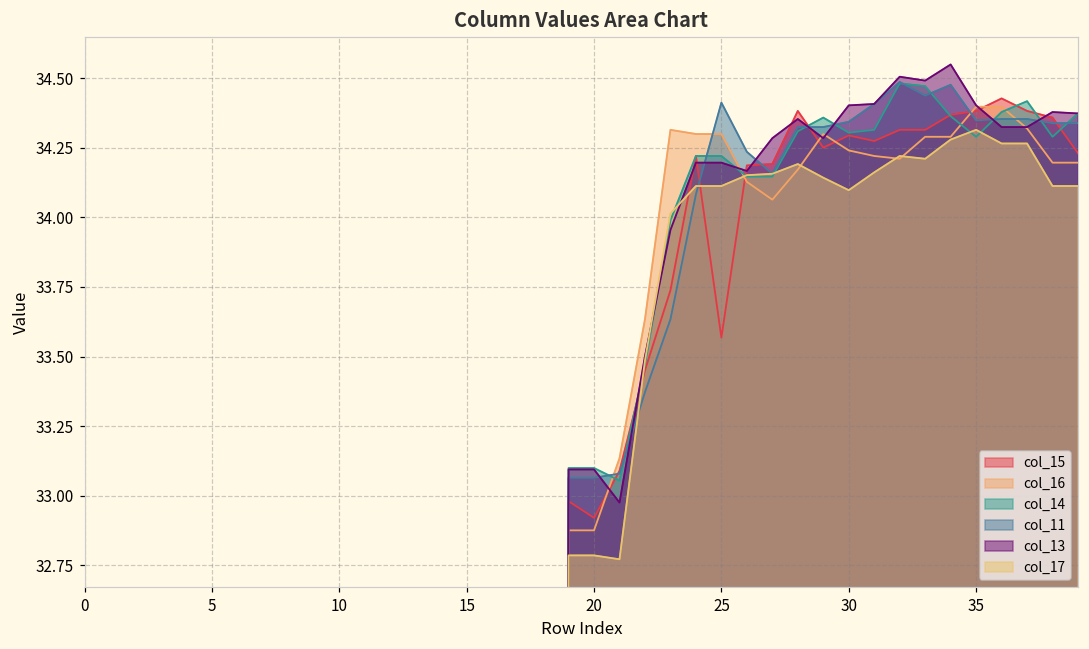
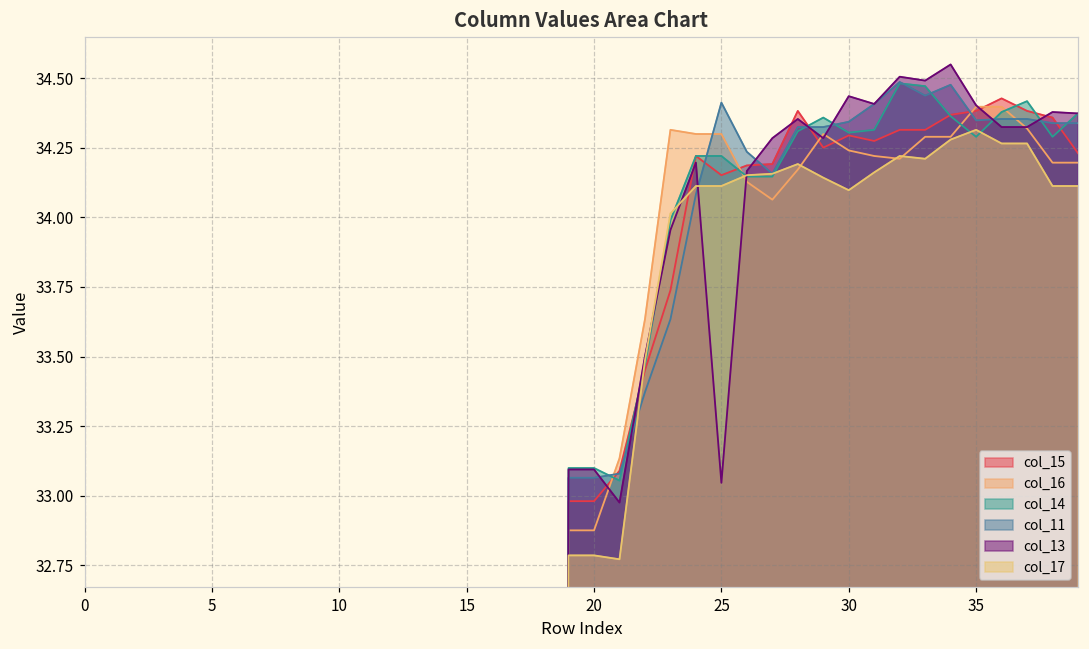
  {
    "col_15": {
-     "20": 32.92,
-     "25": 33.57,
+     "20": 32.98,
+     "25": 34.15,
      "35": 34.38
    },
    "col_13": {
-     "25": 34.20,
-     "30": 34.40
+     "25": 33.05,
+     "30": 34.44
    }
  }
